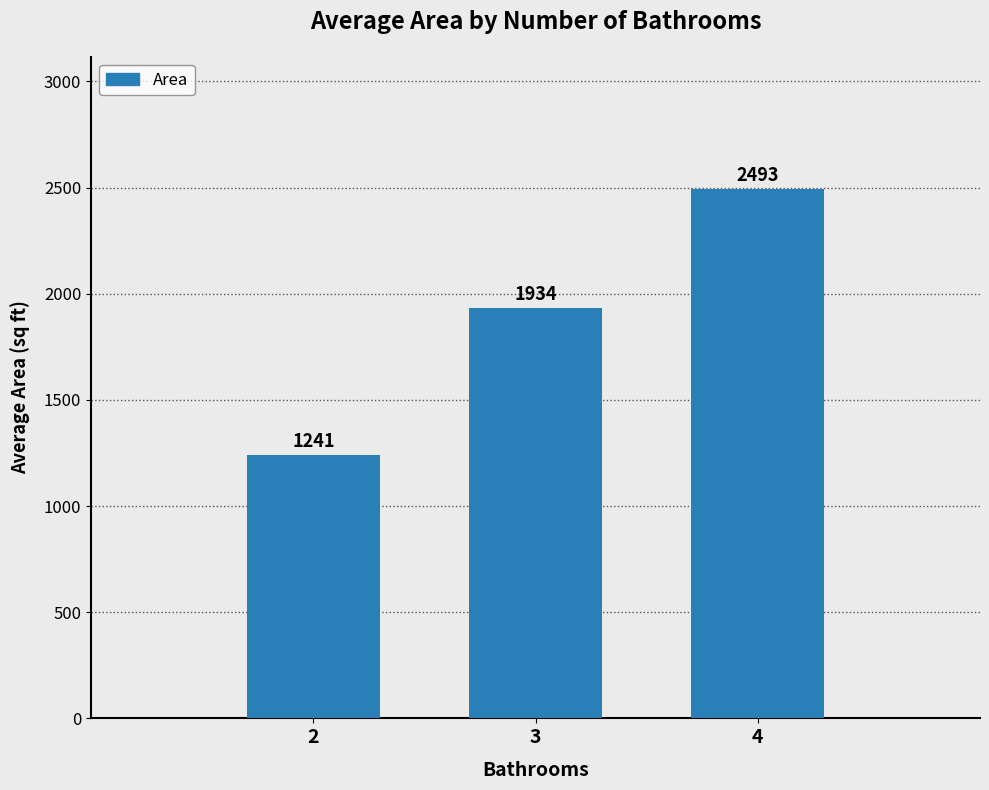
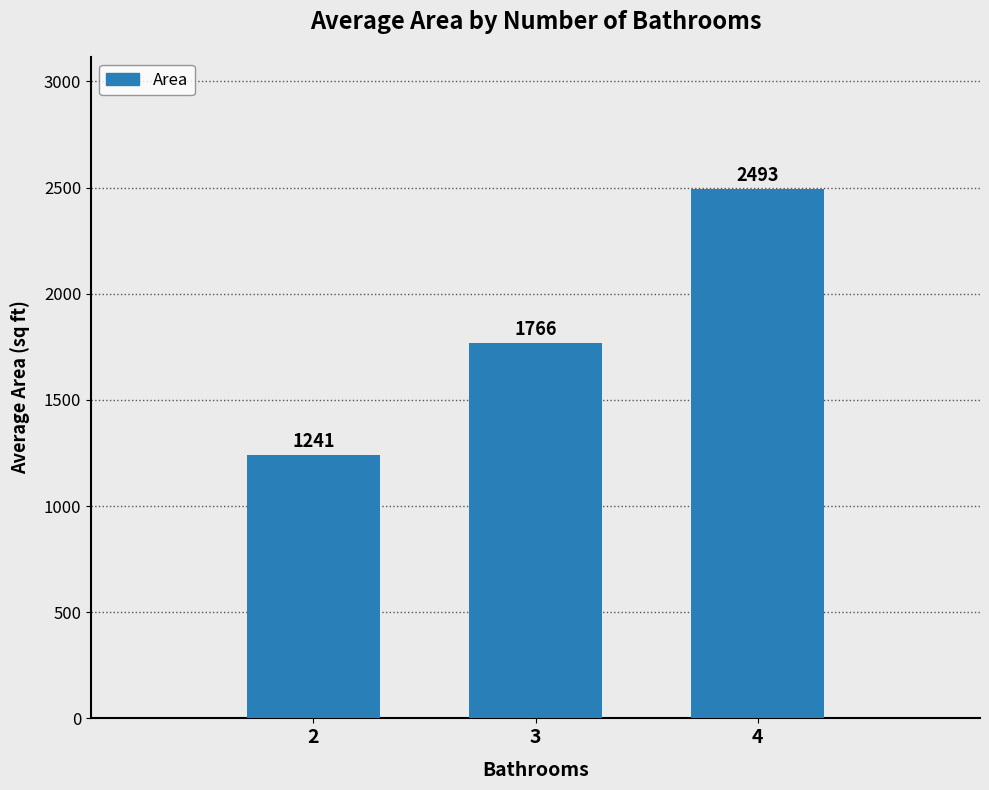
  {
    "2": 1241,
-   "3": 1934,
+   "3": 1766,
    "4": 2493
  }
